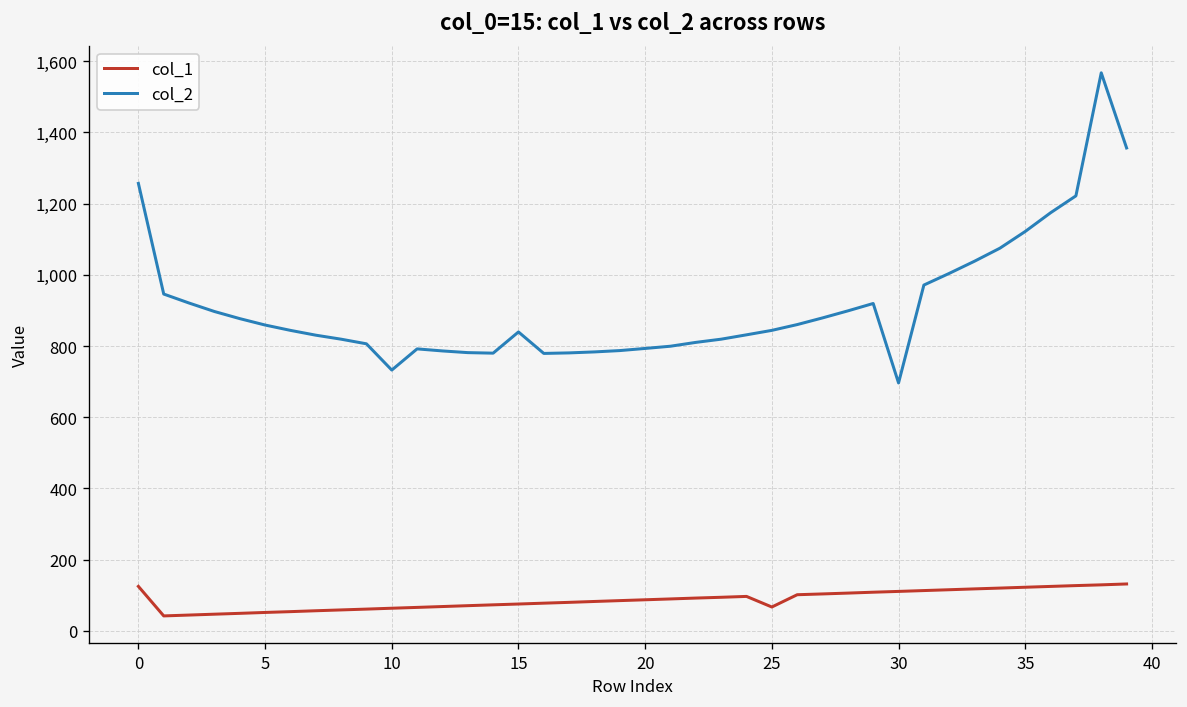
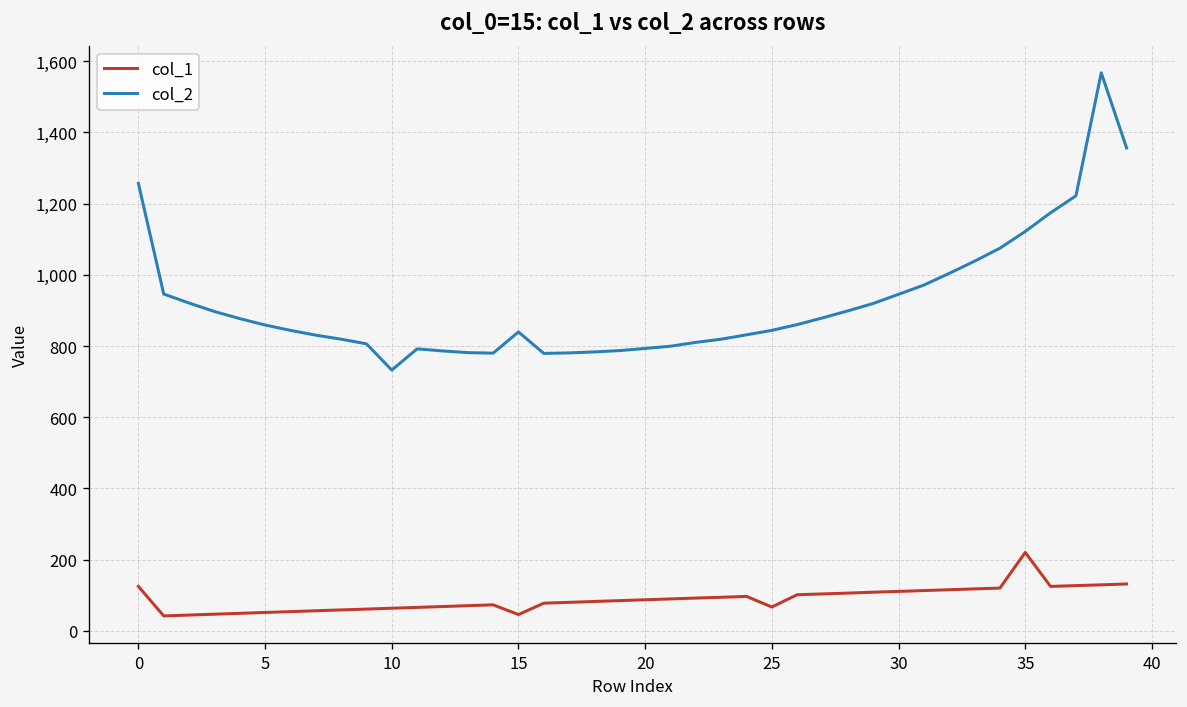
  {
    "col_1": {
      "0": "130",
      "5": "50",
      "10": "60",
-     "15": "80",
+     "15": "50",
      "20": "90",
      "25": "70",
      "30": "110",
-     "35": "120"
+     "35": "220"
    },
    "col_2": {
      "0": "1,260",
      "5": "860",
      "10": "730",
      "15": "840",
      "20": "790",
      "25": "840",
-     "30": "700",
+     "30": "950",
      "35": "1,120"
    }
  }
